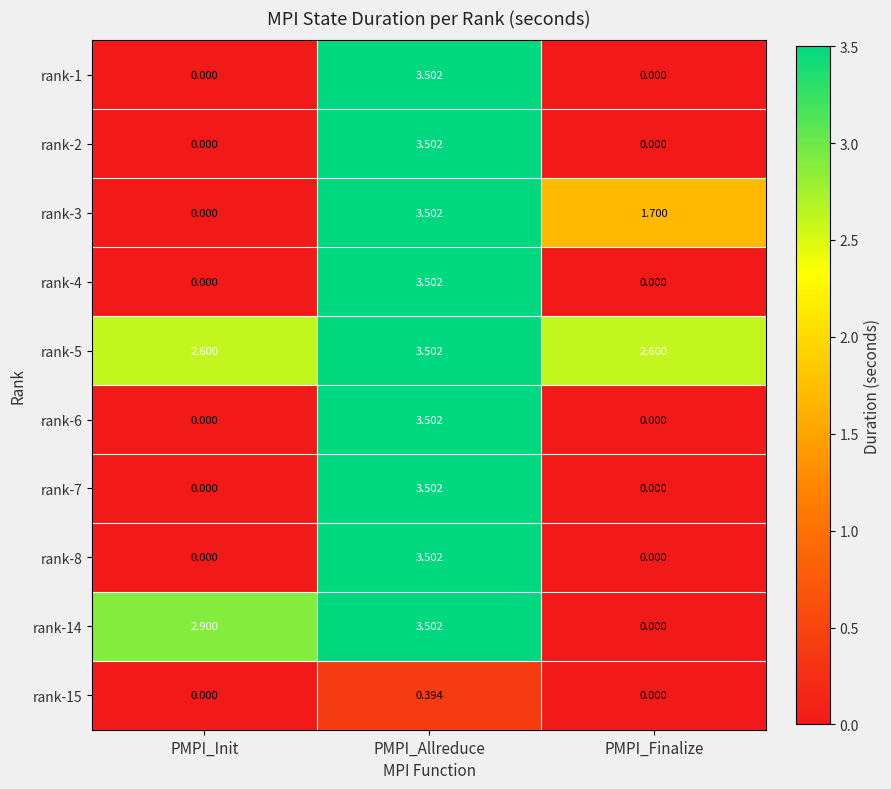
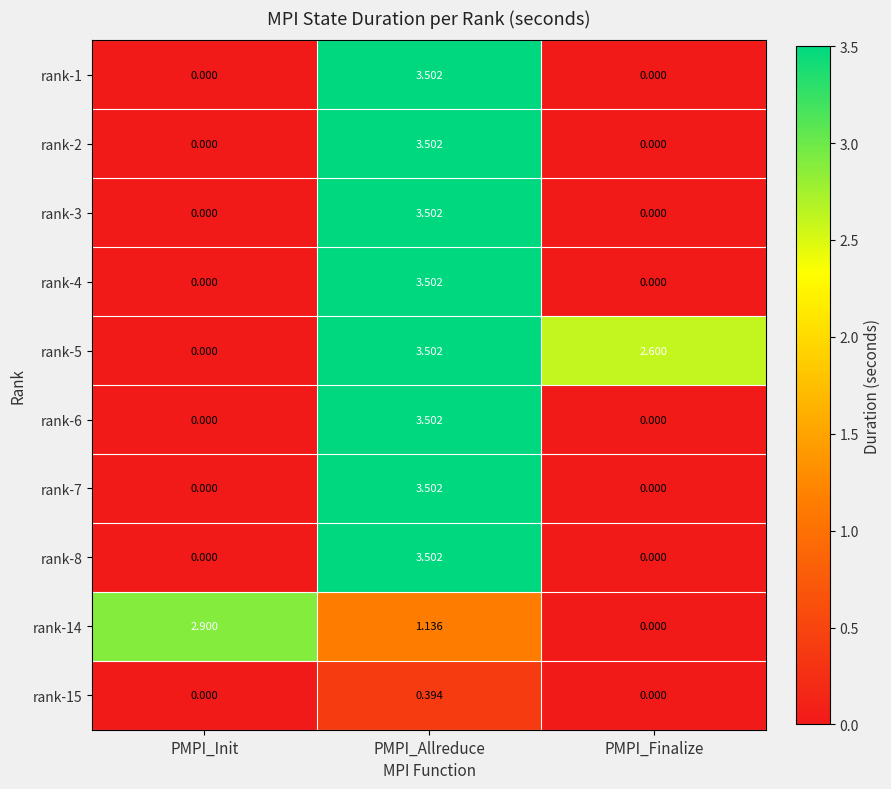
  {
    "rank-1": {
      "PMPI_Init": 0.000,
      "PMPI_Allreduce": 3.502,
      "PMPI_Finalize": 0.000
    },
    "rank-2": {
      "PMPI_Init": 0.000,
      "PMPI_Allreduce": 3.502,
      "PMPI_Finalize": 0.000
    },
    "rank-3": {
      "PMPI_Init": 0.000,
      "PMPI_Allreduce": 3.502,
-     "PMPI_Finalize": 1.700
+     "PMPI_Finalize": 0.000
    },
    "rank-4": {
      "PMPI_Init": 0.000,
      "PMPI_Allreduce": 3.502,
      "PMPI_Finalize": 0.000
    },
    "rank-5": {
-     "PMPI_Init": 2.600,
+     "PMPI_Init": 0.000,
      "PMPI_Allreduce": 3.502,
      "PMPI_Finalize": 2.600
    },
    "rank-6": {
      "PMPI_Init": 0.000,
      "PMPI_Allreduce": 3.502,
      "PMPI_Finalize": 0.000
    },
    "rank-7": {
      "PMPI_Init": 0.000,
      "PMPI_Allreduce": 3.502,
      "PMPI_Finalize": 0.000
    },
    "rank-8": {
      "PMPI_Init": 0.000,
      "PMPI_Allreduce": 3.502,
      "PMPI_Finalize": 0.000
    },
    "rank-14": {
      "PMPI_Init": 2.900,
-     "PMPI_Allreduce": 3.502,
+     "PMPI_Allreduce": 1.136,
      "PMPI_Finalize": 0.000
    },
    "rank-15": {
      "PMPI_Init": 0.000,
      "PMPI_Allreduce": 0.394,
      "PMPI_Finalize": 0.000
    }
  }
